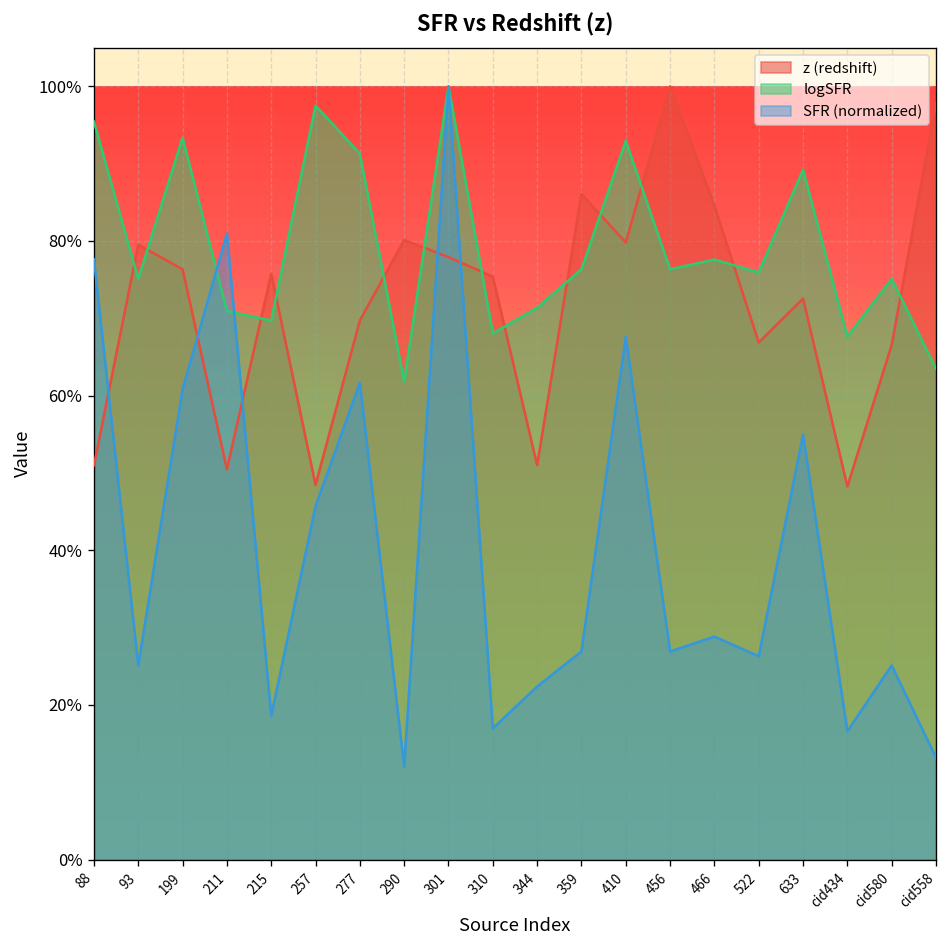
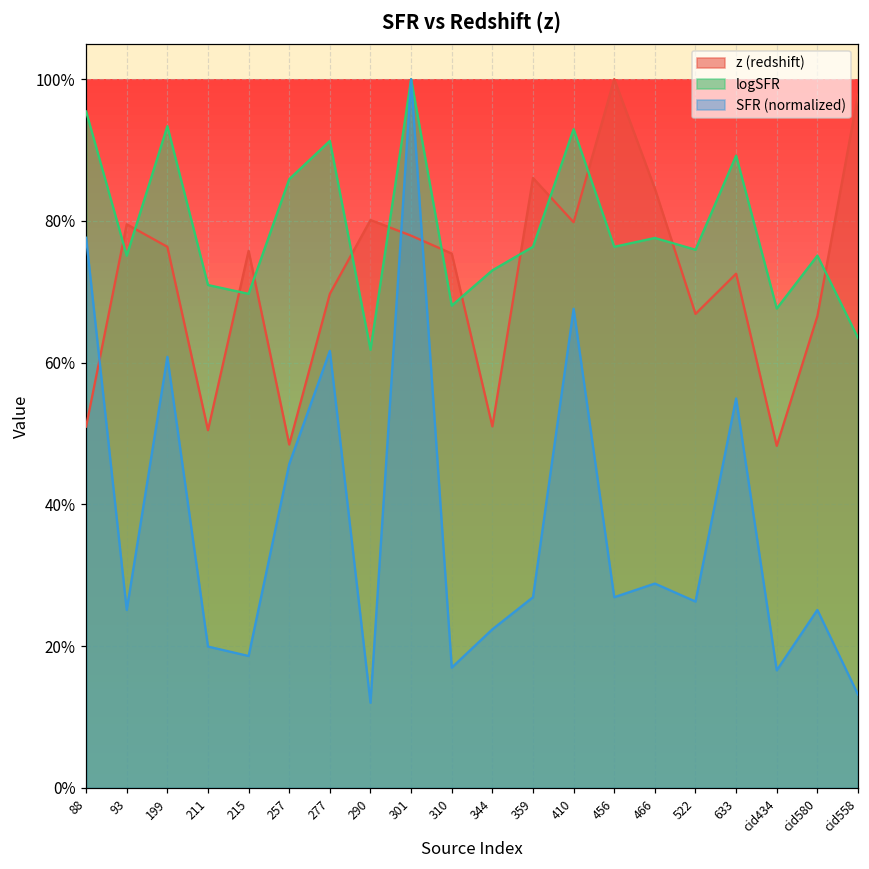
  {
    "z (redshift)": {
      "88": "51%",
      "93": "80%",
      "199": "76%",
      "211": "50%",
      "215": "76%",
      "257": "48%",
      "277": "70%",
      "290": "80%",
      "301": "78%",
      "310": "75%",
      "344": "51%",
      "359": "86%",
      "410": "80%",
      "456": "100%",
      "466": "85%",
      "522": "67%",
      "633": "73%",
      "cid434": "48%",
      "cid580": "67%",
      "cid558": "98%"
    },
    "logSFR": {
      "88": "95%",
      "93": "75%",
      "199": "93%",
      "211": "71%",
      "215": "70%",
-     "257": "98%",
+     "257": "86%",
      "277": "91%",
      "290": "62%",
      "310": "68%",
-     "344": "71%",
+     "344": "73%",
      "359": "76%",
      "410": "93%",
      "456": "76%",
      "466": "78%",
      "522": "76%",
      "633": "89%",
      "cid434": "68%",
      "cid580": "75%",
      "cid558": "63%"
    },
    "SFR (normalized)": {
      "88": "78%",
      "93": "25%",
      "199": "61%",
-     "211": "81%",
+     "211": "20%",
      "215": "19%",
      "257": "46%",
      "277": "62%",
      "290": "12%",
      "310": "17%",
      "344": "22%",
      "359": "27%",
      "410": "68%",
      "456": "27%",
      "466": "29%",
      "522": "26%",
      "633": "55%",
      "cid434": "17%",
      "cid580": "25%",
      "cid558": "13%"
    }
  }
